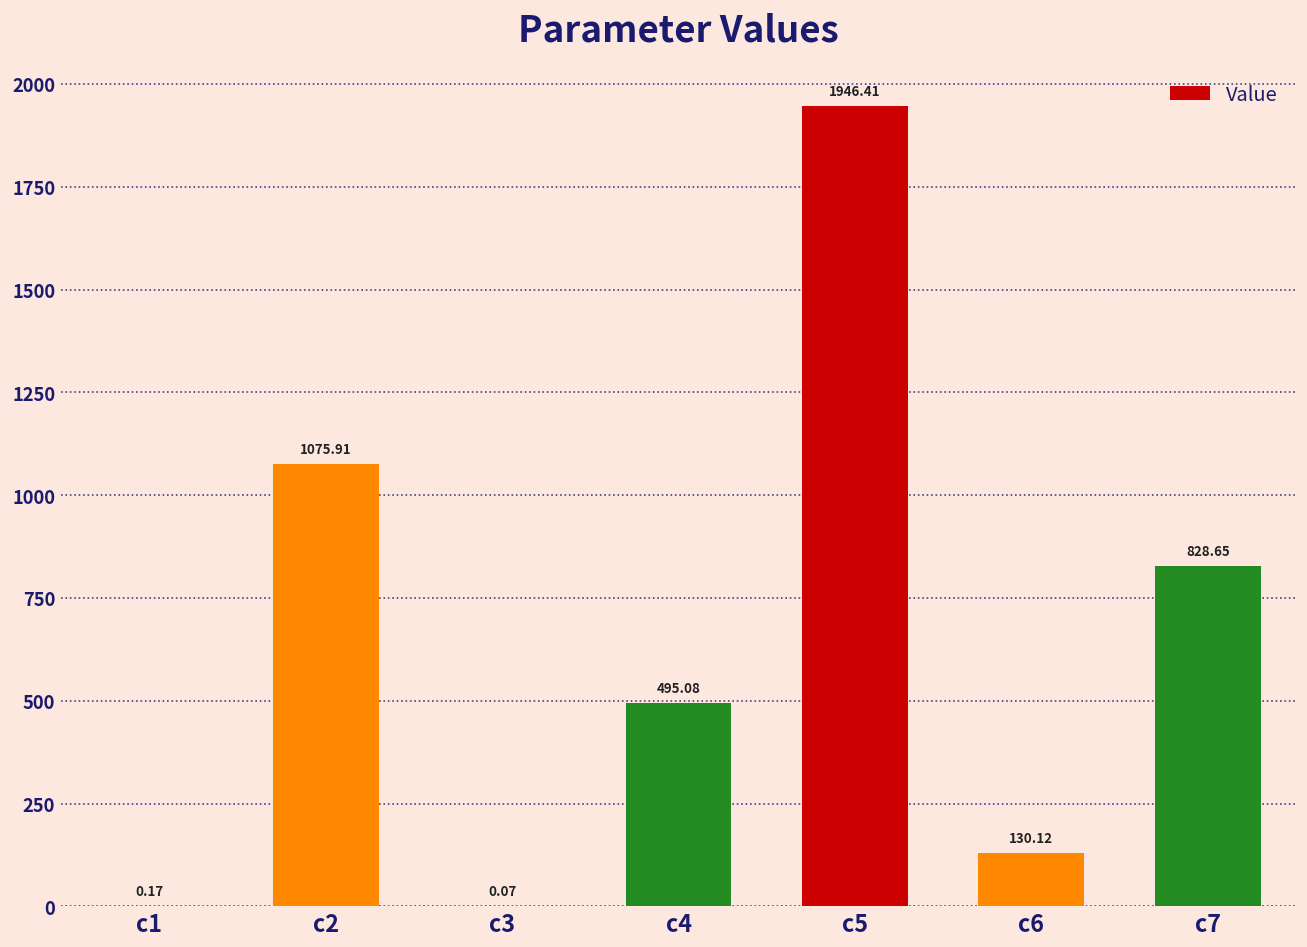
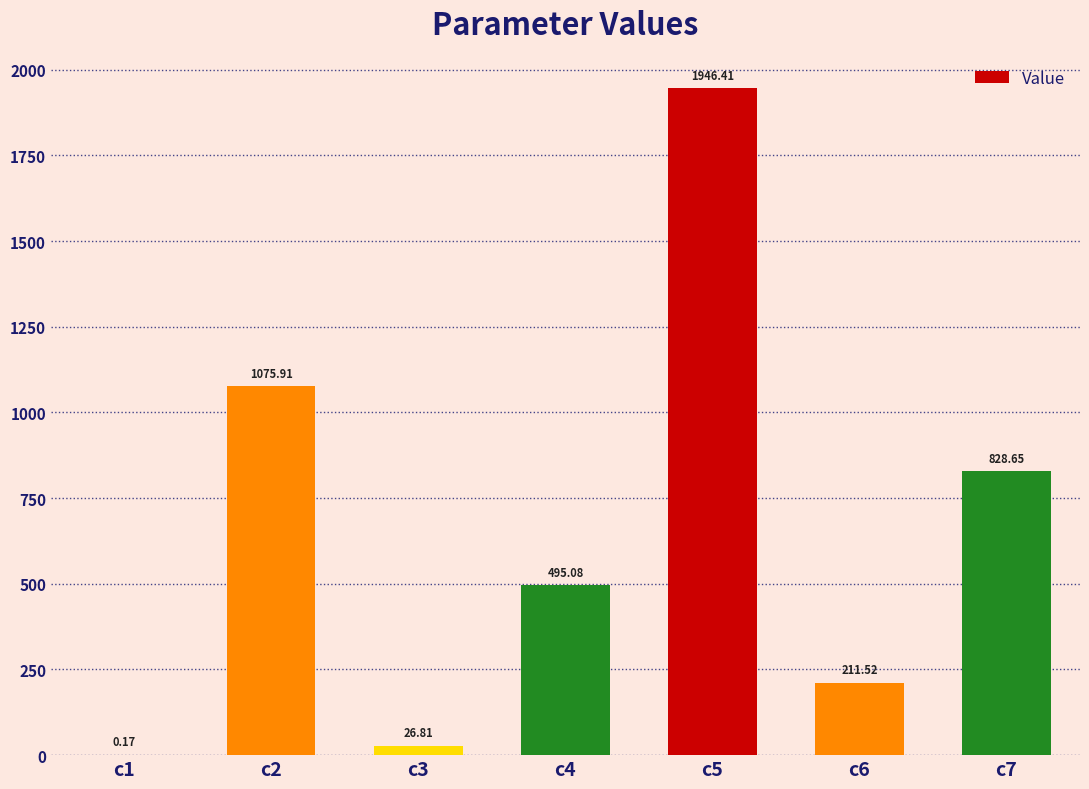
  {
    "c1": 0.17,
    "c2": 1075.91,
-   "c3": 0.07,
+   "c3": 26.81,
    "c4": 495.08,
    "c5": 1946.41,
-   "c6": 130.12,
+   "c6": 211.52,
    "c7": 828.65
  }
